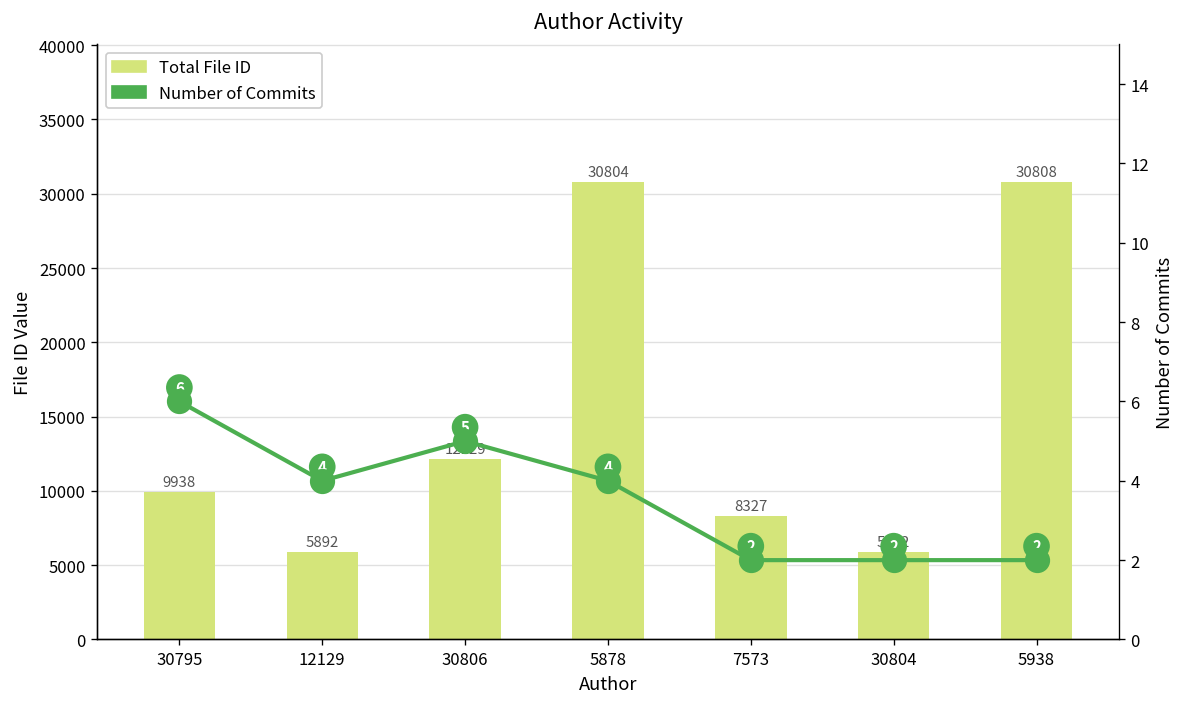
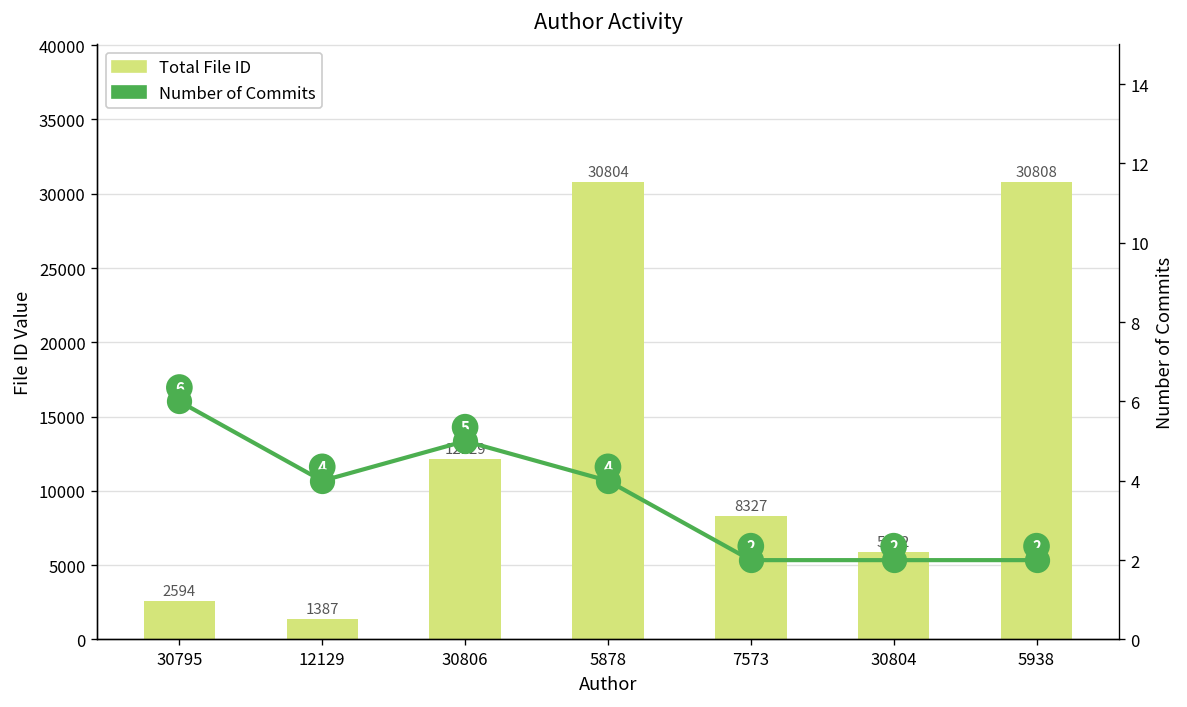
  {
    "Total File ID": {
-     "30795": 9938,
-     "12129": 5892,
+     "30795": 2594,
+     "12129": 1387,
      "5878": 30804,
      "7573": 8327,
      "5938": 30808
    }
  }
